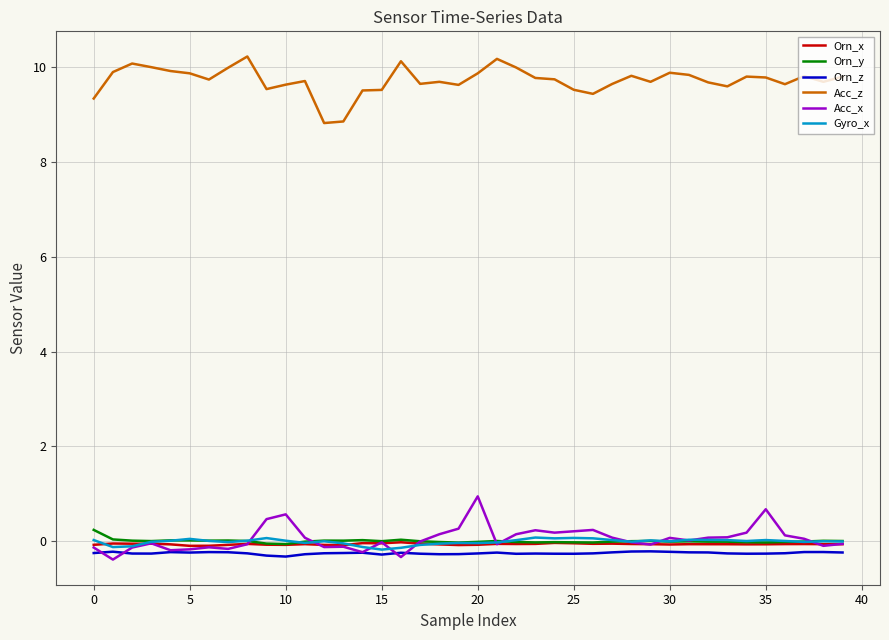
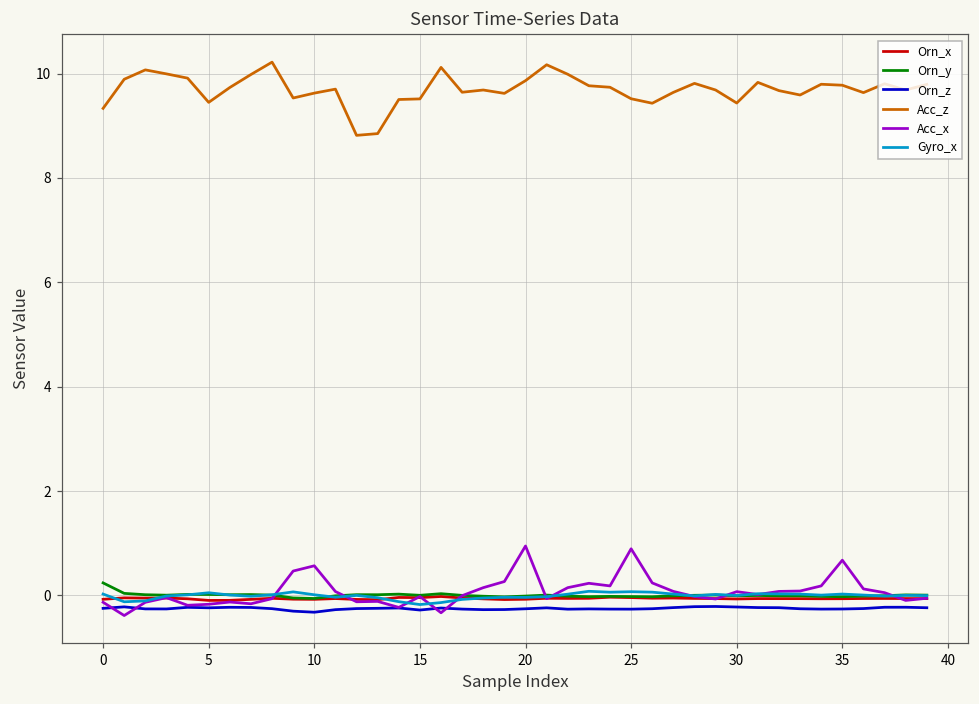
  {
    "Orn_x": {
      "0": -0.1,
      "5": -0.1,
      "30": -0.1
    },
    "Orn_y": {
      "0": 0.2
    },
    "Orn_z": {
      "0": -0.2,
      "5": -0.2,
      "10": -0.3,
      "15": -0.3,
      "20": -0.3,
      "25": -0.3,
      "30": -0.2,
      "35": -0.3
    },
    "Acc_z": {
      "0": 9.3,
-     "5": 9.9,
+     "5": 9.4,
      "10": 9.6,
      "15": 9.5,
      "20": 9.9,
      "25": 9.5,
-     "30": 9.9,
+     "30": 9.4,
      "35": 9.8
    },
    "Acc_x": {
      "0": -0.1,
      "5": -0.2,
      "10": 0.6,
      "20": 0.9,
-     "25": 0.2,
+     "25": 0.9,
      "30": 0.1,
      "35": 0.7
    },
    "Gyro_x": {
      "0": 0.0,
      "10": 0.0,
      "15": -0.2,
      "25": 0.1
    }
  }
